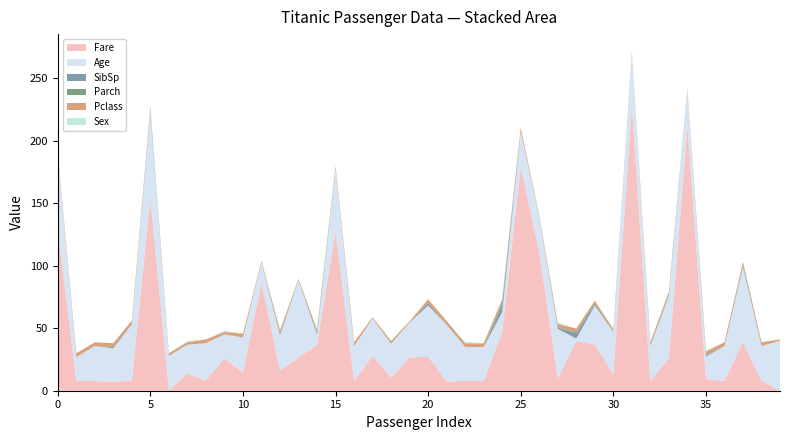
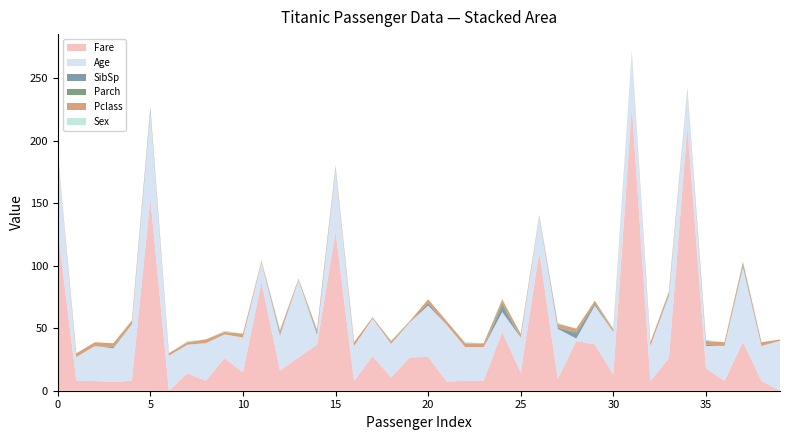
  {
    "Fare": {
      "0": 129,
      "5": 154,
      "10": 15,
      "15": 127,
      "20": 27,
-     "25": 179,
+     "25": 14,
      "30": 13,
-     "35": 9
+     "35": 18
    }
  }
